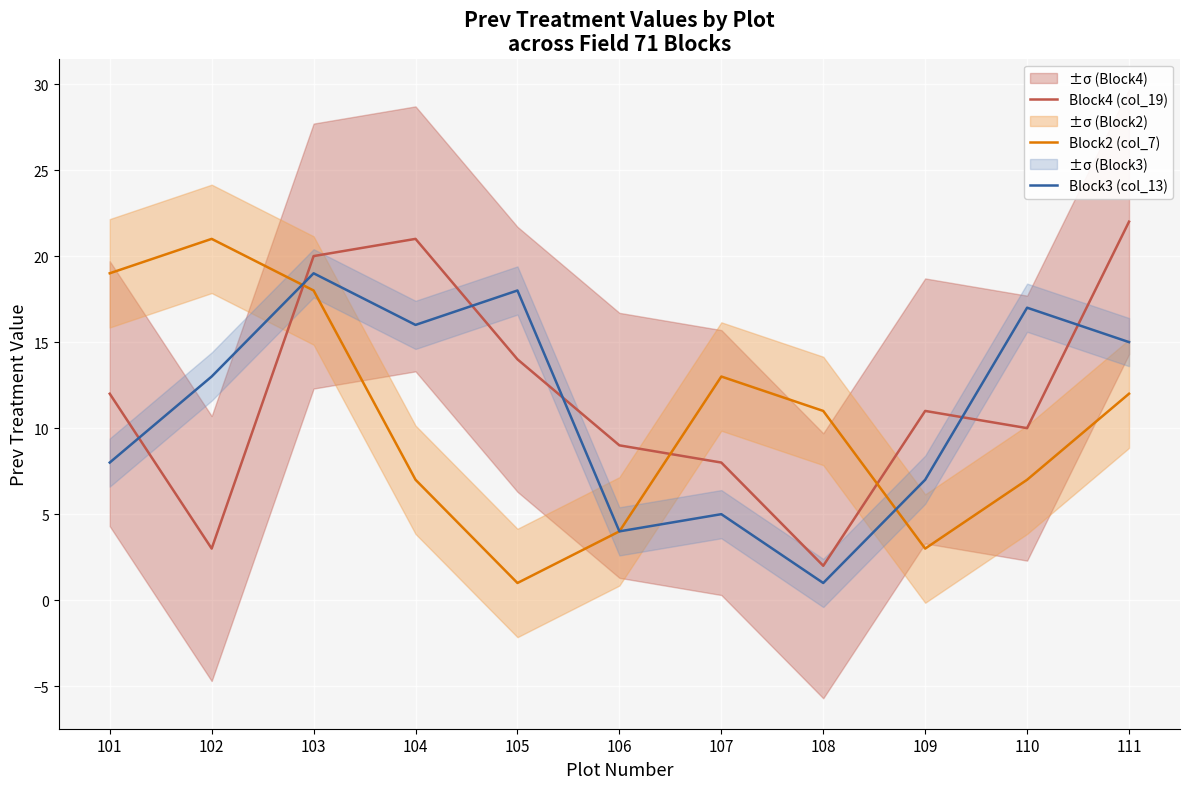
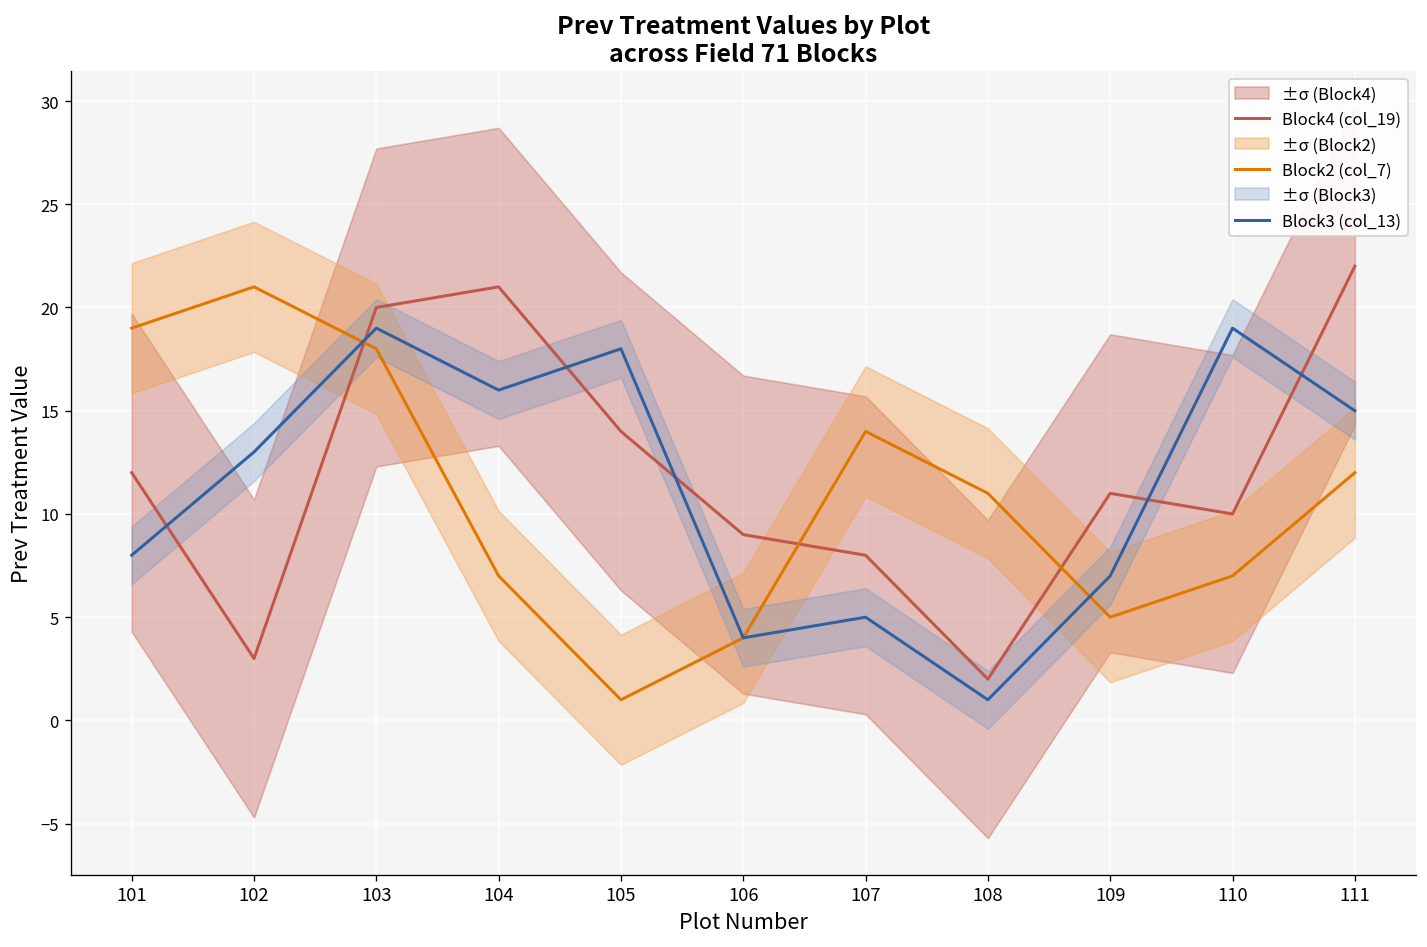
  {
    "Block2 (col_7)": {
      "101": 19,
      "102": 21,
      "103": 18,
      "104": 7,
      "105": 1,
-     "107": 13,
+     "107": 14,
      "108": 11,
-     "109": 3,
+     "109": 5,
      "110": 7,
      "111": 12
    },
    "Block3 (col_13)": {
      "101": 8,
      "102": 13,
      "103": 19,
      "104": 16,
      "105": 18,
      "107": 5,
      "108": 1,
      "109": 7,
-     "110": 17,
+     "110": 19,
      "111": 15
    }
  }
